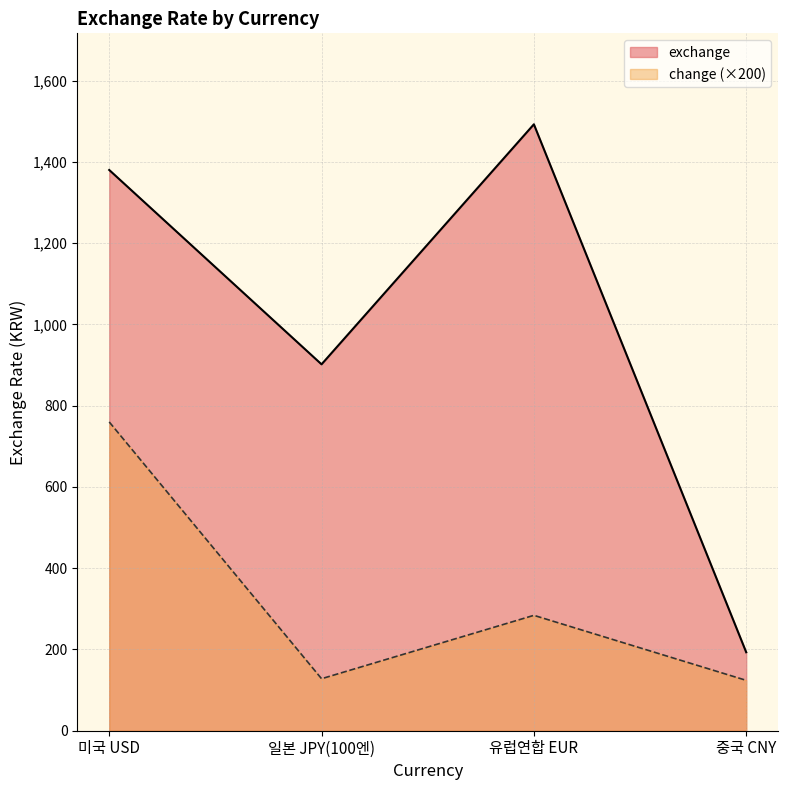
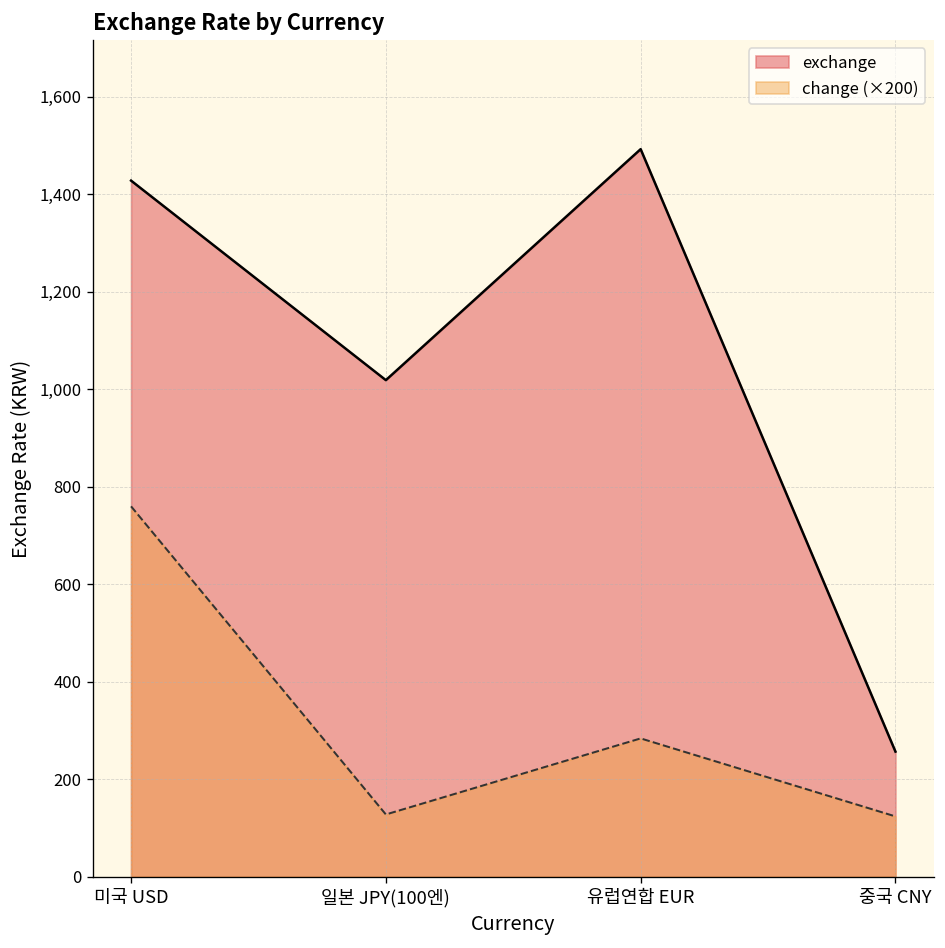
  {
    "exchange": {
-     "미국 USD": "1,380",
-     "일본 JPY(100엔)": "900",
+     "미국 USD": "1,430",
+     "일본 JPY(100엔)": "1,020",
      "유럽연합 EUR": "1,490",
-     "중국 CNY": "190"
+     "중국 CNY": "260"
    },
    "change (×200)": {
      "미국 USD": "760",
      "일본 JPY(100엔)": "130",
      "유럽연합 EUR": "280",
      "중국 CNY": "120"
    }
  }
